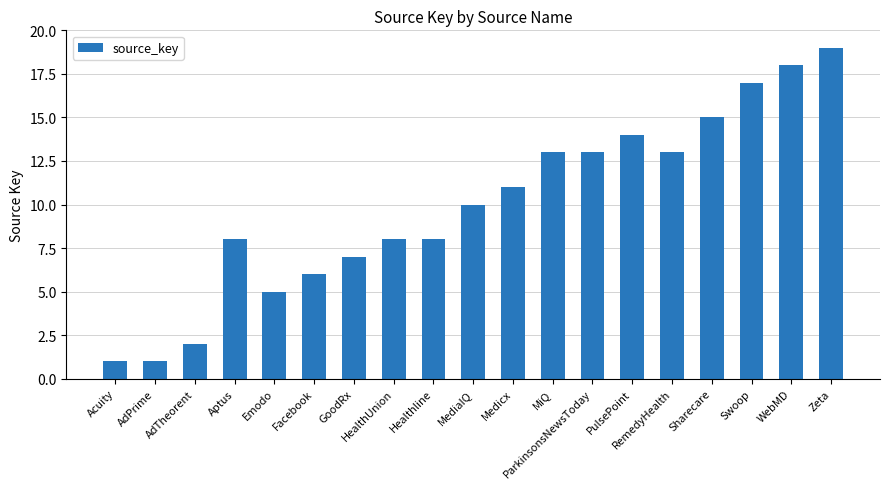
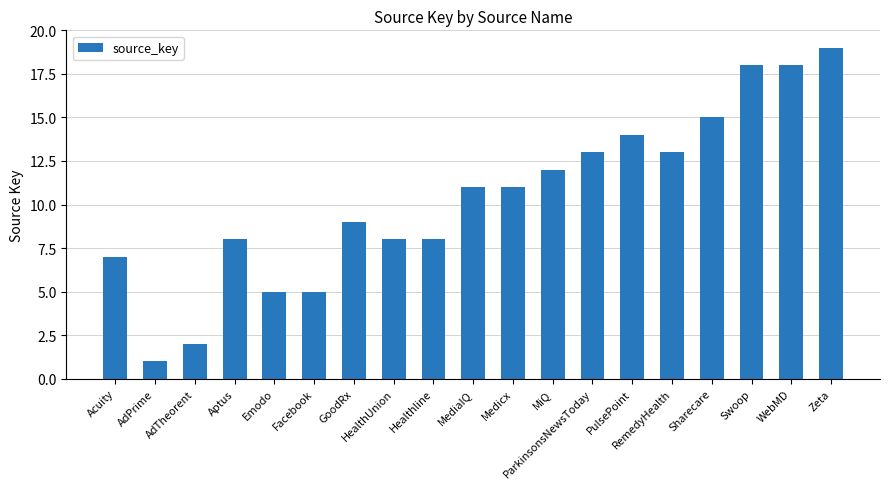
  {
-   "Acuity": 1,
+   "Acuity": 7,
    "AdPrime": 1,
    "AdTheorent": 2,
    "Aptus": 8,
    "Emodo": 5,
-   "Facebook": 6,
-   "GoodRx": 7,
+   "Facebook": 5,
+   "GoodRx": 9,
    "HealthUnion": 8,
    "Healthline": 8,
-   "MediaIQ": 10,
+   "MediaIQ": 11,
    "Medicx": 11,
-   "MiQ": 13,
+   "MiQ": 12,
    "ParkinsonsNewsToday": 13,
    "PulsePoint": 14,
    "RemedyHealth": 13,
    "Sharecare": 15,
-   "Swoop": 17,
+   "Swoop": 18,
    "WebMD": 18,
    "Zeta": 19
  }
